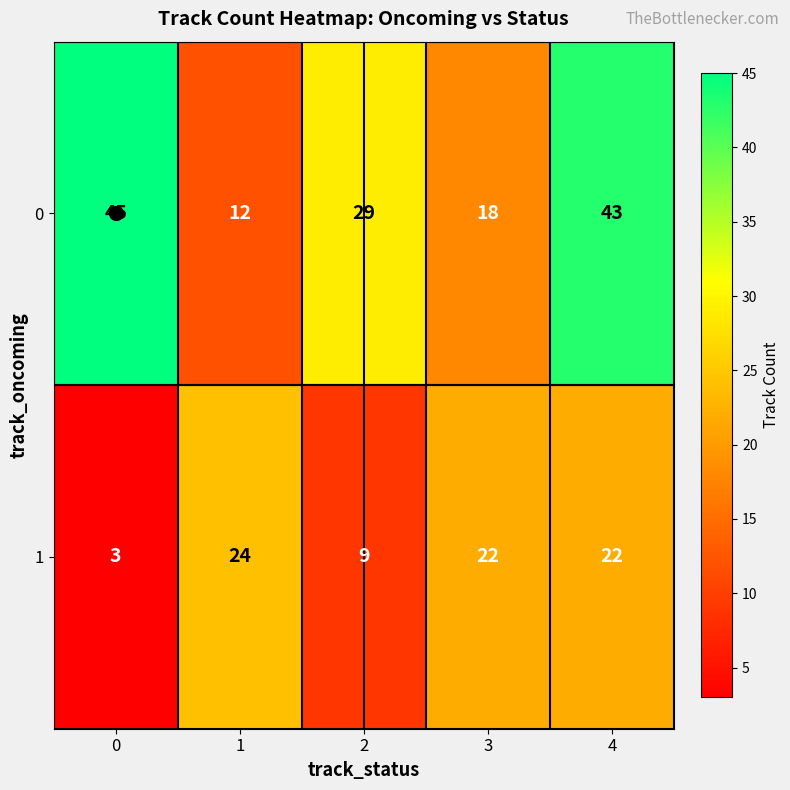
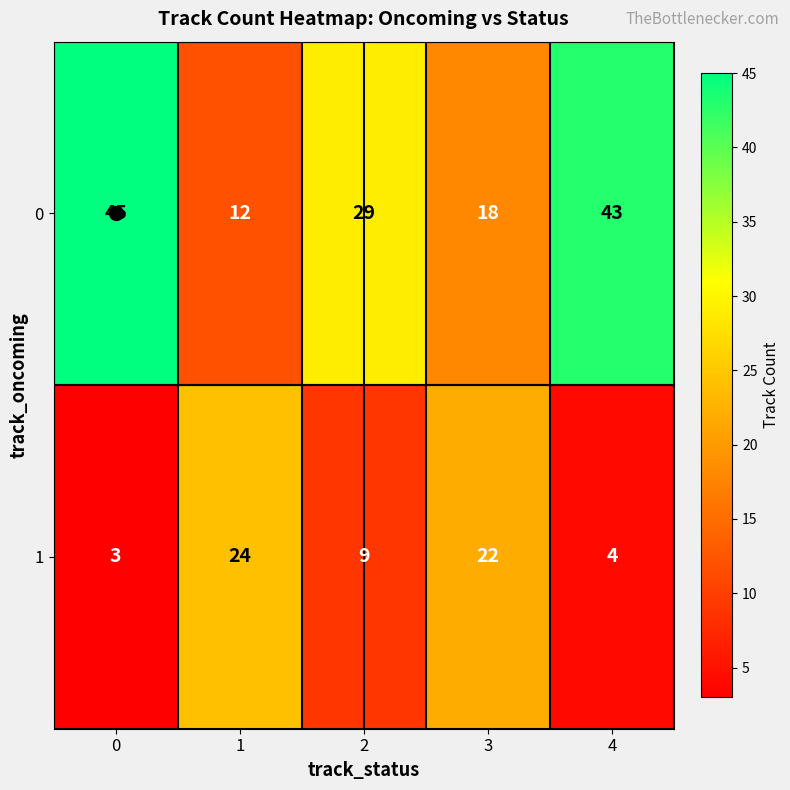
  {
    "0": {
      "1": 12,
      "2": 29,
      "3": 18,
      "4": 43
    },
    "1": {
      "0": 3,
      "1": 24,
      "2": 9,
      "3": 22,
-     "4": 22
+     "4": 4
    }
  }
